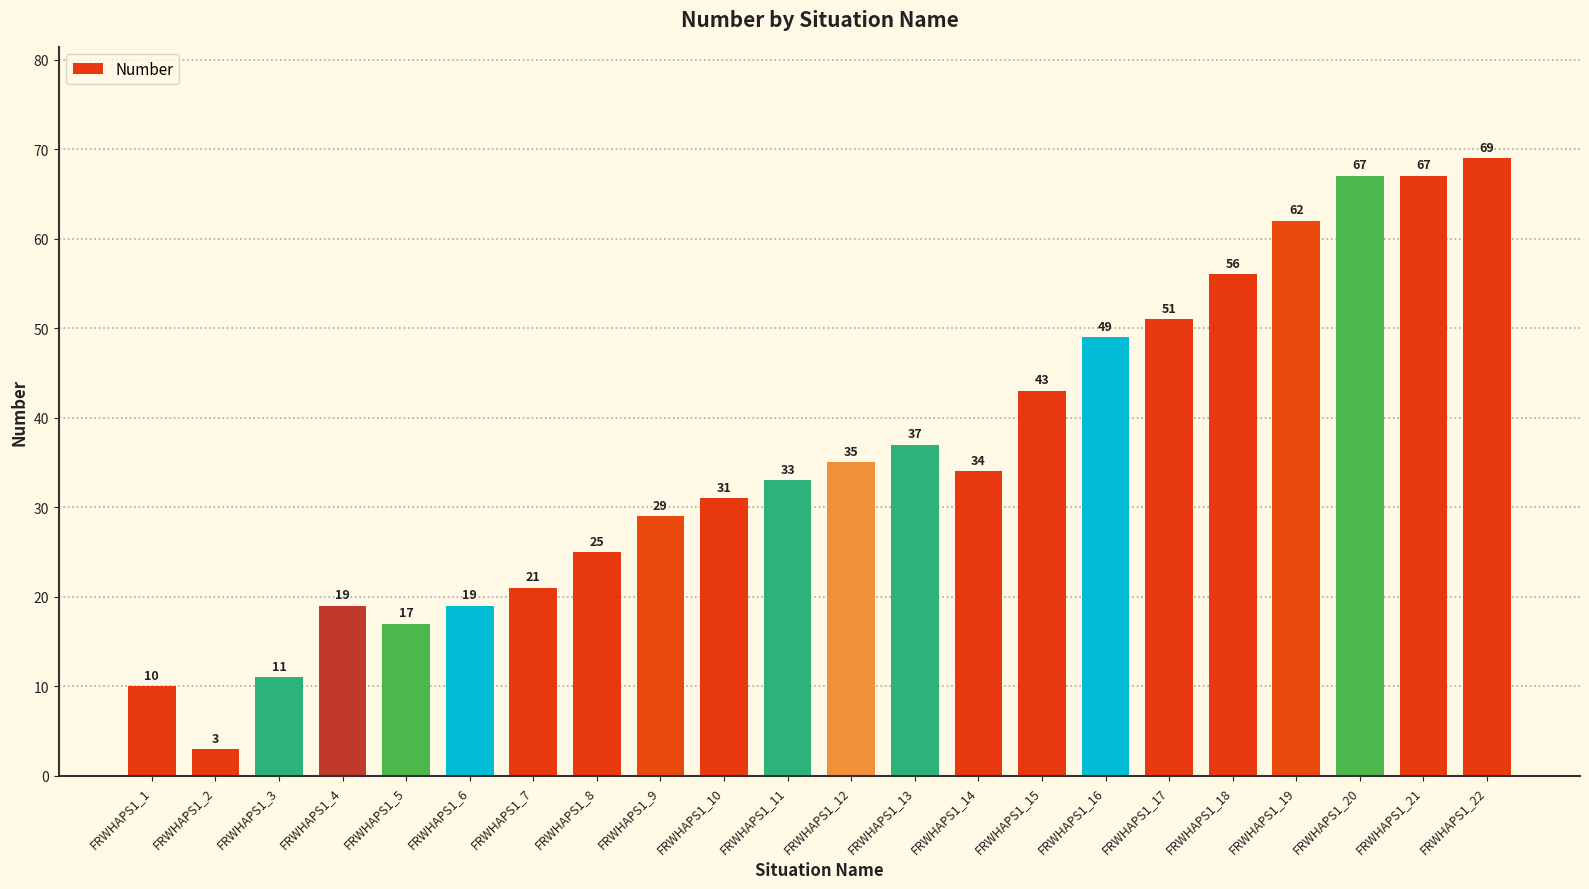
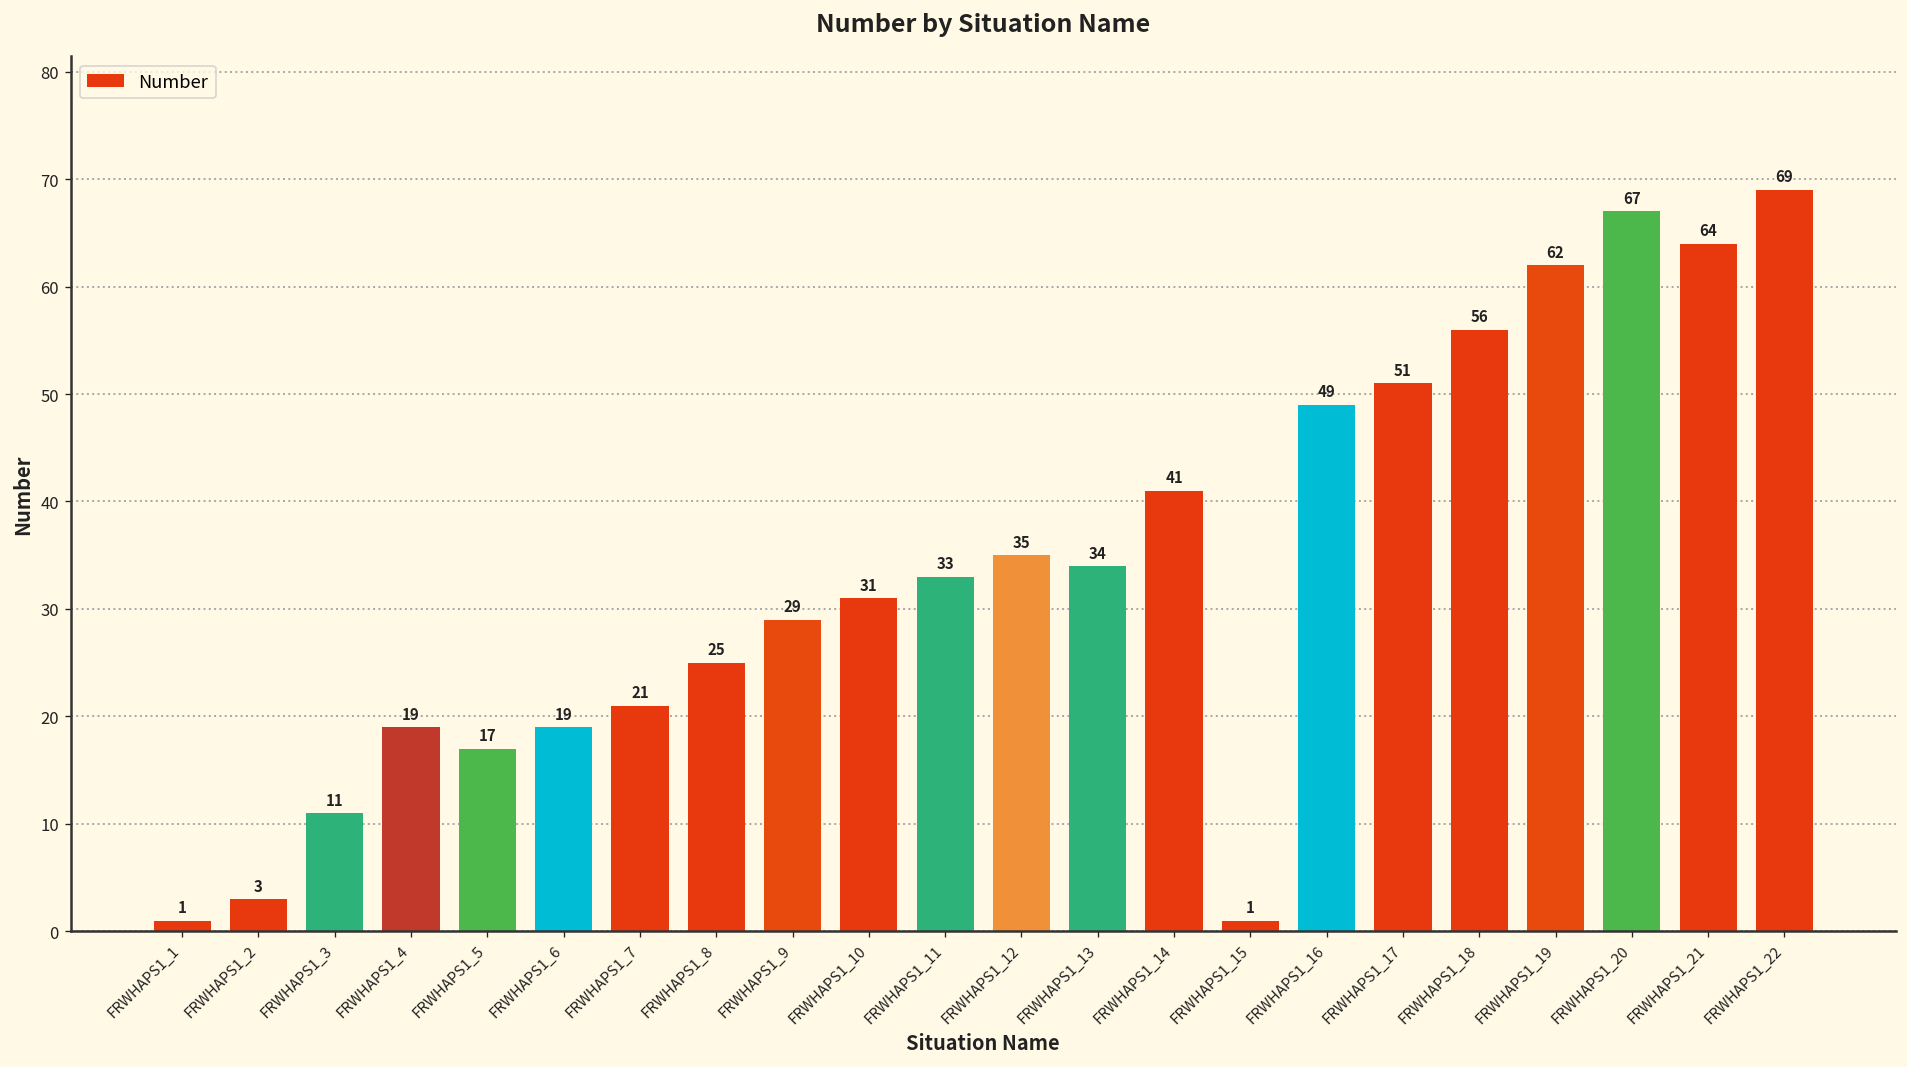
  {
-   "FRWHAPS1_1": 10,
+   "FRWHAPS1_1": 1,
    "FRWHAPS1_2": 3,
    "FRWHAPS1_3": 11,
    "FRWHAPS1_4": 19,
    "FRWHAPS1_5": 17,
    "FRWHAPS1_6": 19,
    "FRWHAPS1_7": 21,
    "FRWHAPS1_8": 25,
    "FRWHAPS1_9": 29,
    "FRWHAPS1_10": 31,
    "FRWHAPS1_11": 33,
    "FRWHAPS1_12": 35,
-   "FRWHAPS1_13": 37,
-   "FRWHAPS1_14": 34,
-   "FRWHAPS1_15": 43,
+   "FRWHAPS1_13": 34,
+   "FRWHAPS1_14": 41,
+   "FRWHAPS1_15": 1,
    "FRWHAPS1_16": 49,
    "FRWHAPS1_17": 51,
    "FRWHAPS1_18": 56,
    "FRWHAPS1_19": 62,
    "FRWHAPS1_20": 67,
-   "FRWHAPS1_21": 67,
+   "FRWHAPS1_21": 64,
    "FRWHAPS1_22": 69
  }
